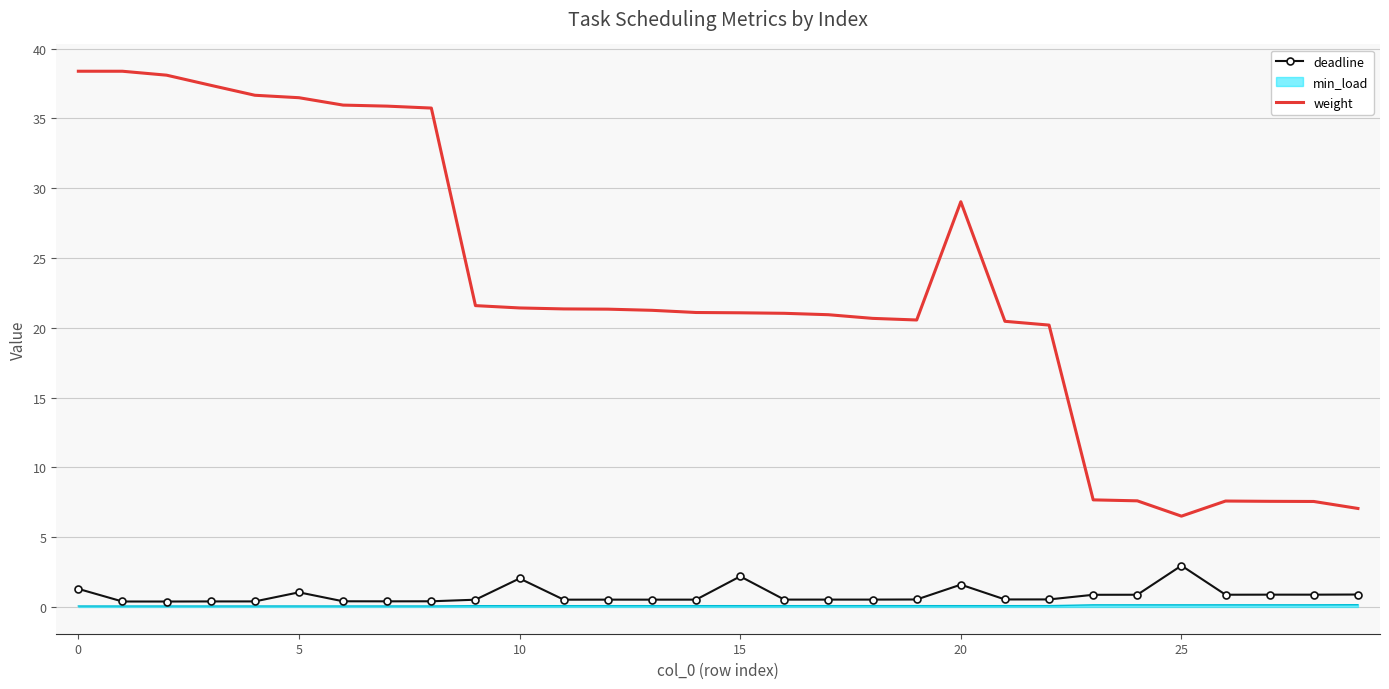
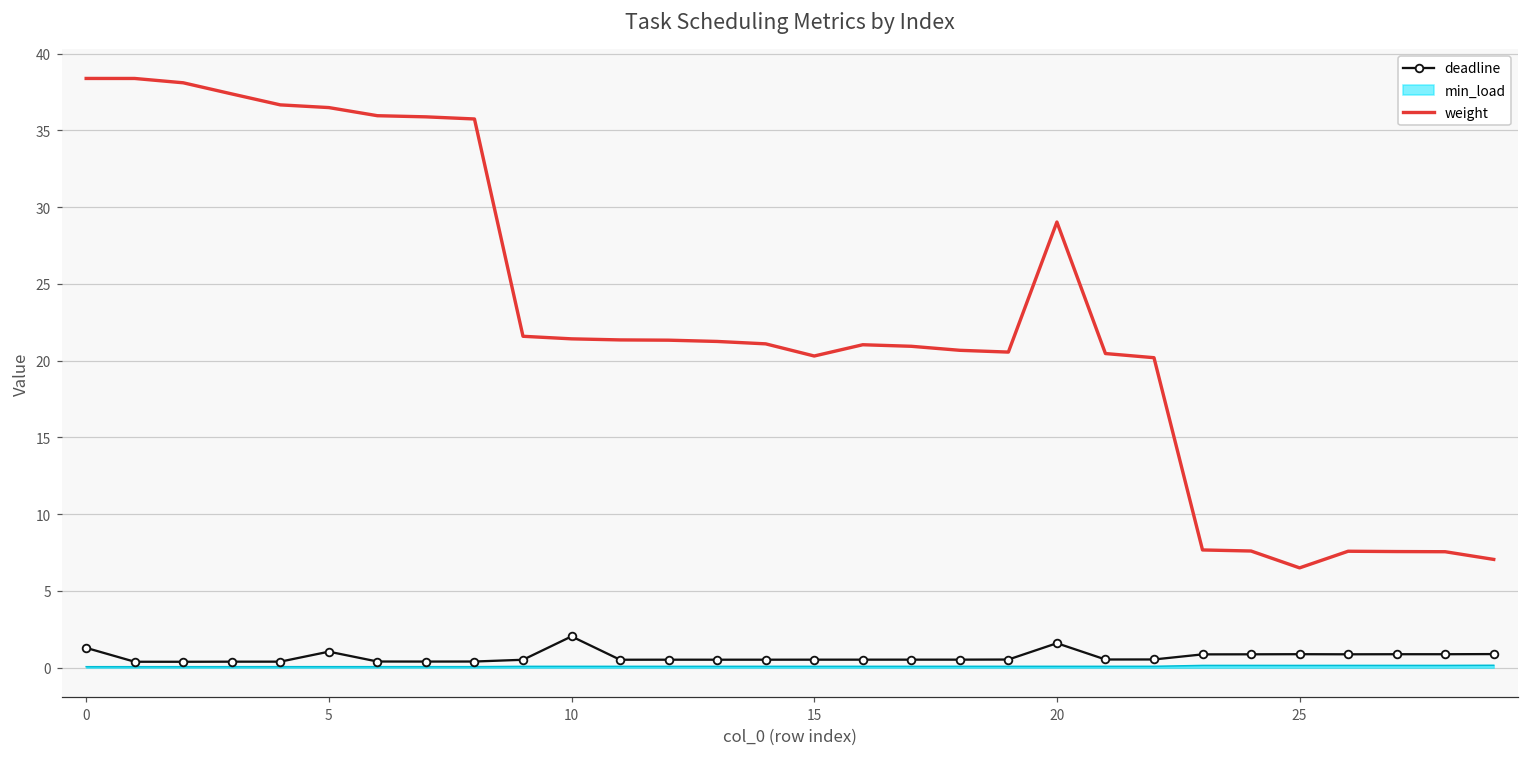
  {
    "deadline": {
      "0": 1.3,
      "5": 1.0,
      "10": 2.0,
-     "15": 2.2,
+     "15": 0.5,
      "20": 1.6,
-     "25": 3.0
+     "25": 0.9
    },
    "min_load": {
      "0": 0.1,
      "5": 0.1,
      "10": 0.1,
      "15": 0.1,
      "20": 0.1,
      "25": 0.1
    },
    "weight": {
      "0": 38.4,
      "5": 36.5,
      "10": 21.4,
-     "15": 21.1,
+     "15": 20.3,
      "20": 29.0,
      "25": 6.5
    }
  }
